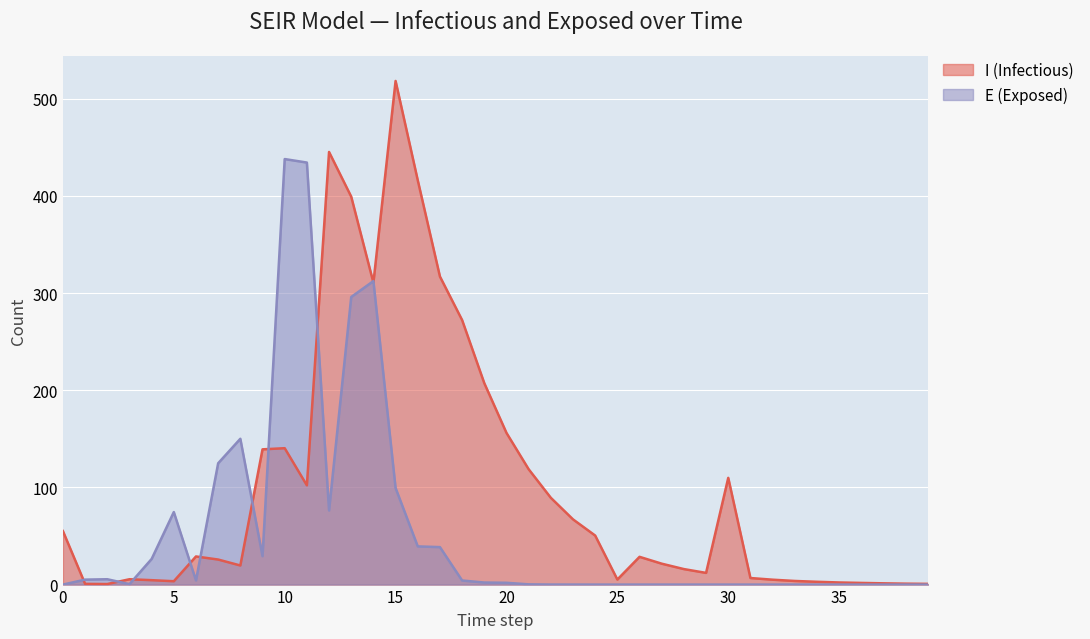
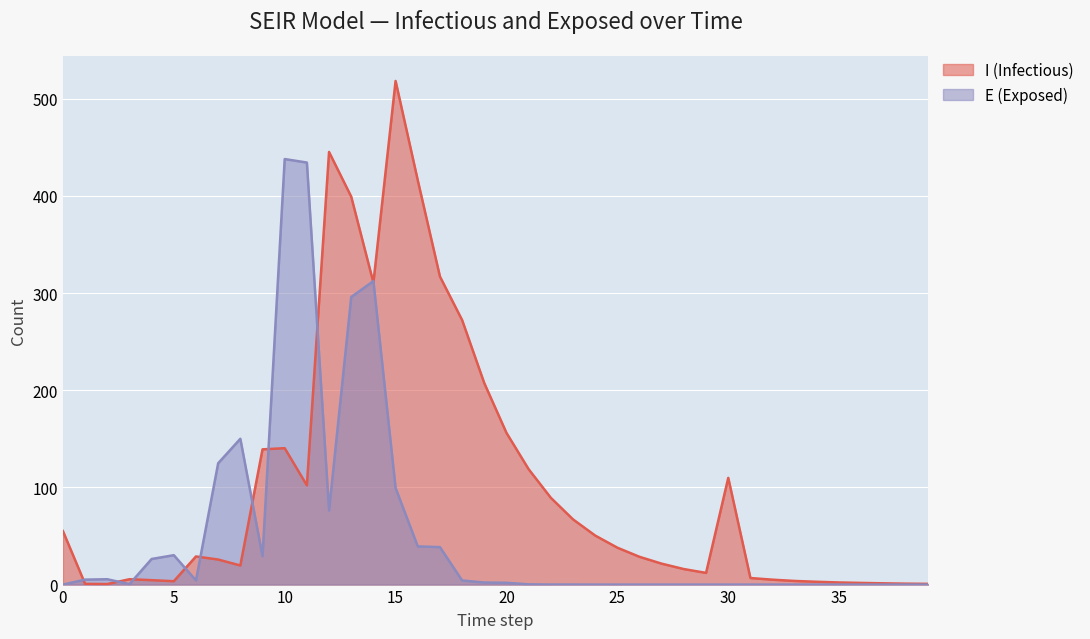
  {
    "I (Infectious)": {
      "0": 60,
      "5": 0,
      "10": 140,
      "15": 520,
      "20": 160,
-     "25": 10,
+     "25": 40,
      "30": 110
    },
    "E (Exposed)": {
      "0": 0,
-     "5": 70,
+     "5": 30,
      "10": 440,
      "15": 100,
      "20": 0,
      "25": 0,
      "30": 0
    }
  }
